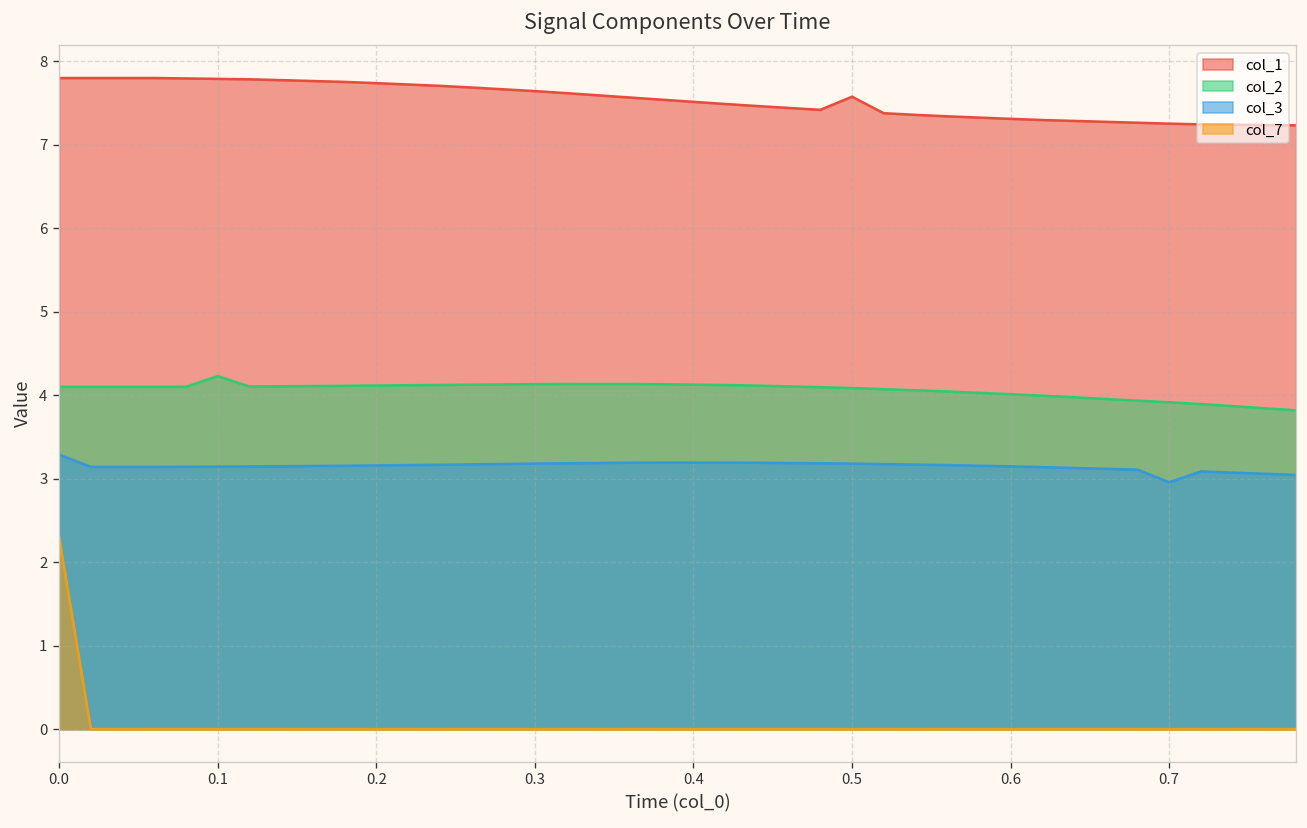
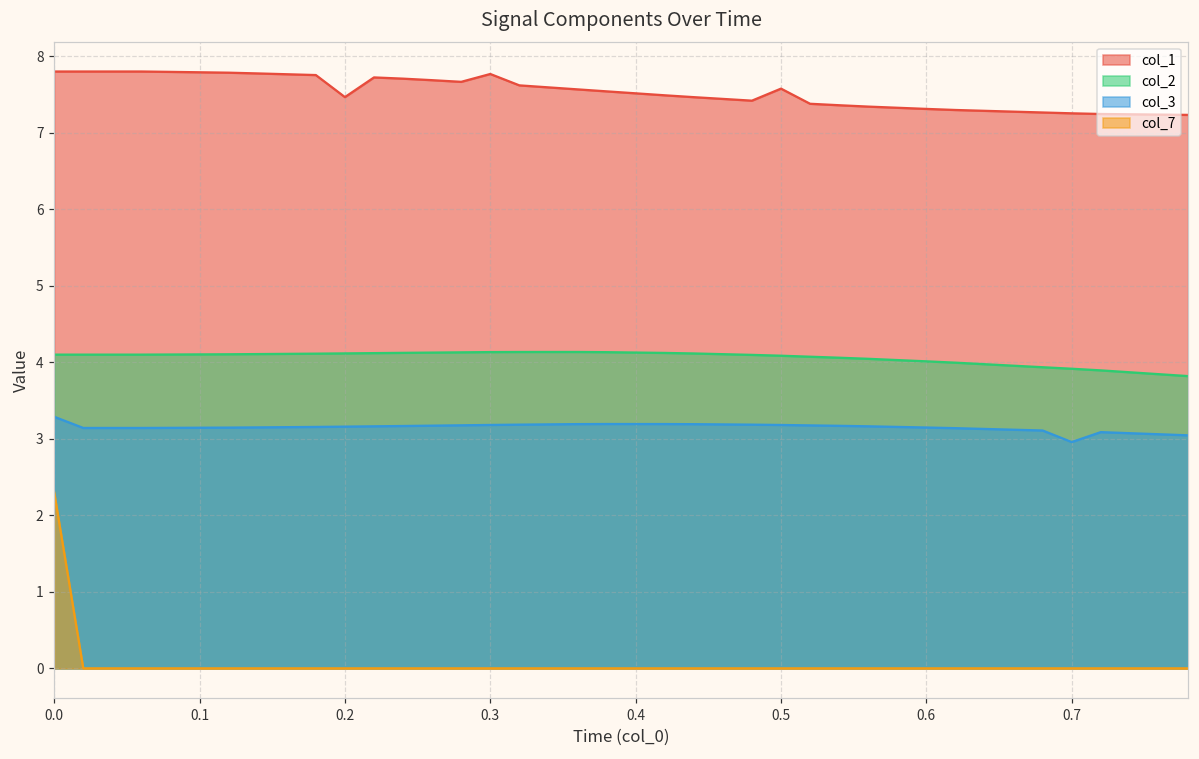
  {
    "col_1": {
      "0.0": 7.8,
      "0.1": 7.8,
-     "0.2": 7.7,
-     "0.3": 7.6,
+     "0.2": 7.5,
+     "0.3": 7.8,
      "0.4": 7.5,
      "0.5": 7.6,
      "0.6": 7.3,
      "0.7": 7.3
    },
    "col_2": {
      "0.0": 4.1,
-     "0.1": 4.2,
+     "0.1": 4.1,
      "0.2": 4.1,
      "0.3": 4.1,
      "0.4": 4.1,
      "0.5": 4.1,
      "0.6": 4.0,
      "0.7": 3.9
    },
    "col_3": {
      "0.0": 3.3,
      "0.1": 3.1,
      "0.2": 3.2,
      "0.3": 3.2,
      "0.4": 3.2,
      "0.5": 3.2,
      "0.6": 3.1,
      "0.7": 3.0
    },
    "col_7": {
      "0.0": 2.3,
      "0.1": 0.0,
      "0.2": 0.0,
      "0.3": 0.0,
      "0.4": 0.0,
      "0.5": 0.0,
      "0.6": 0.0,
      "0.7": 0.0
    }
  }
